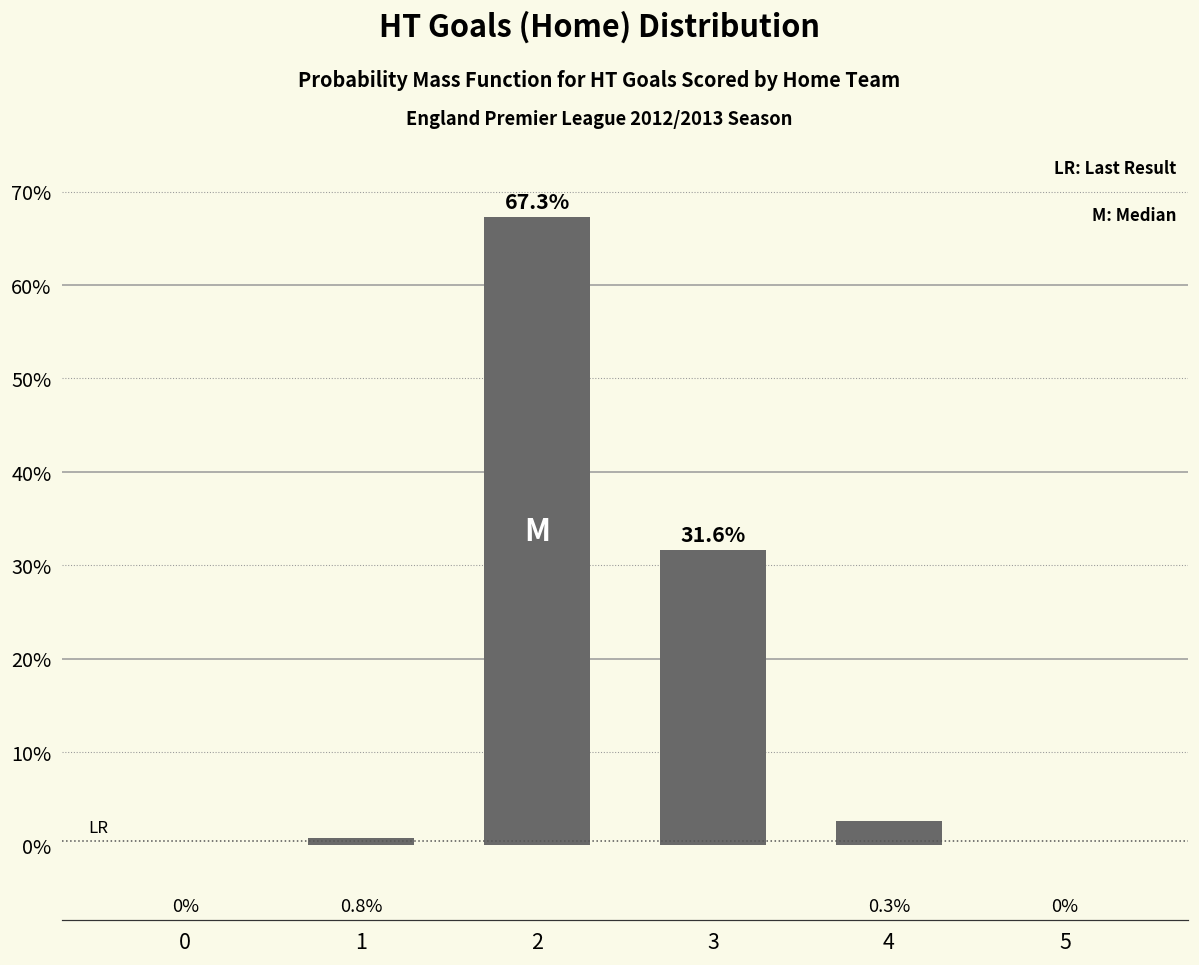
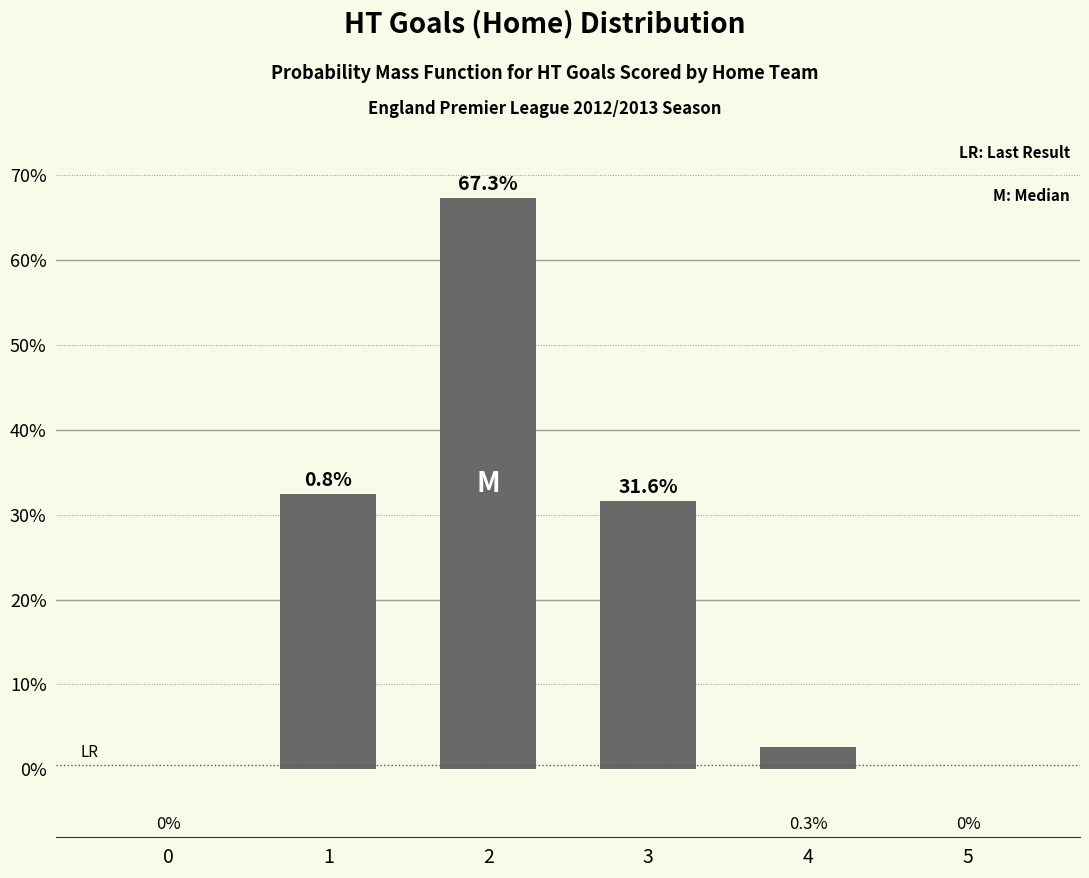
  {
    "0": "0%",
-   "1": "1%",
+   "1": "32%",
    "4": "3%",
    "5": "0%"
  }
